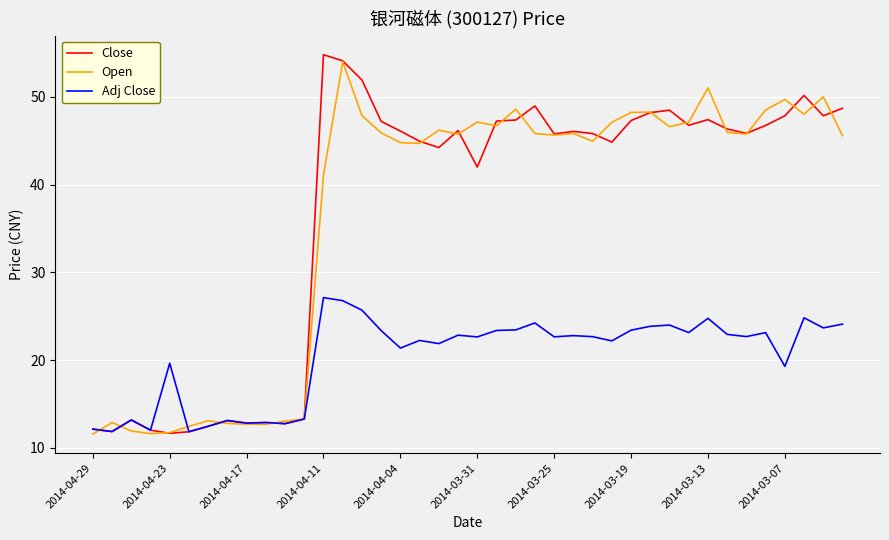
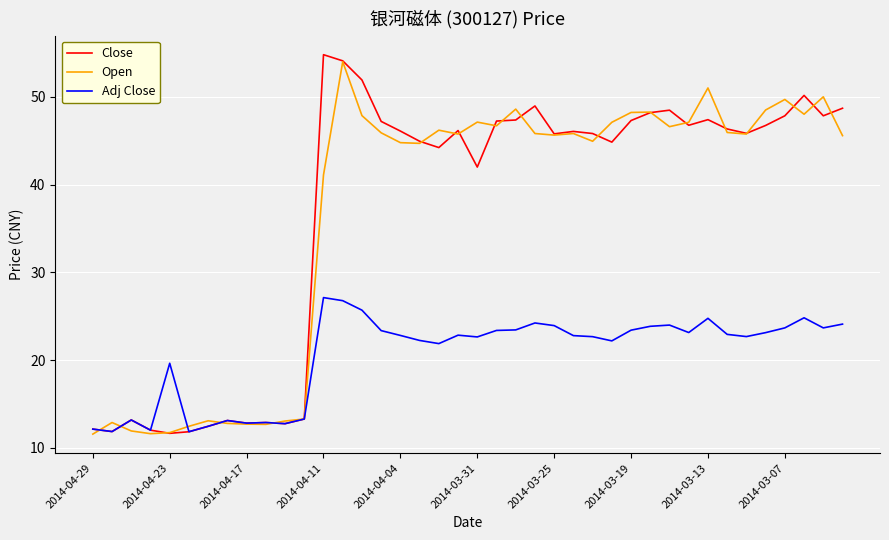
  {
    "Close": {
      "2014-04-11": 55,
      "2014-04-04": 46,
      "2014-03-31": 42,
      "2014-03-19": 47,
      "2014-03-13": 47,
      "2014-03-07": 48
    },
    "Open": {
      "2014-04-29": 12,
      "2014-04-11": 41,
      "2014-04-04": 45,
      "2014-03-31": 47,
      "2014-03-19": 48,
      "2014-03-13": 51,
      "2014-03-07": 50
    },
    "Adj Close": {
      "2014-04-23": 20,
      "2014-04-11": 27,
-     "2014-04-04": 21,
+     "2014-04-04": 23,
      "2014-03-31": 23,
-     "2014-03-25": 23,
+     "2014-03-25": 24,
      "2014-03-19": 23,
      "2014-03-13": 25,
-     "2014-03-07": 19
+     "2014-03-07": 24
    }
  }
